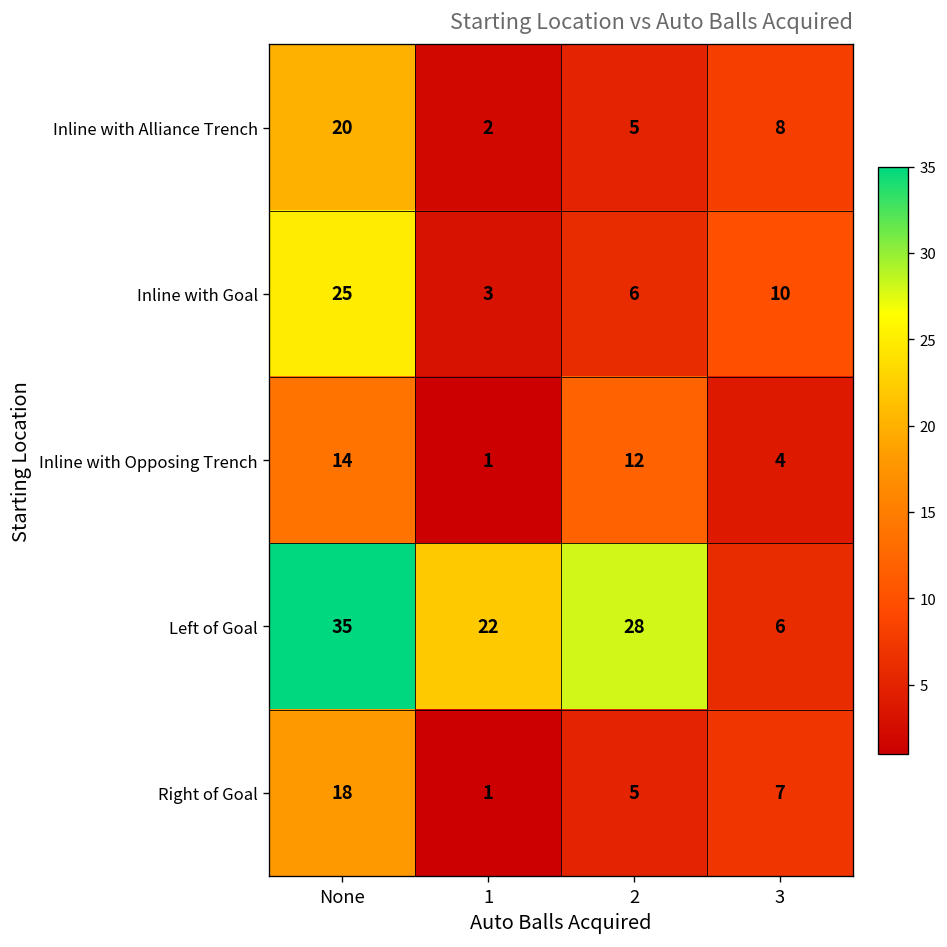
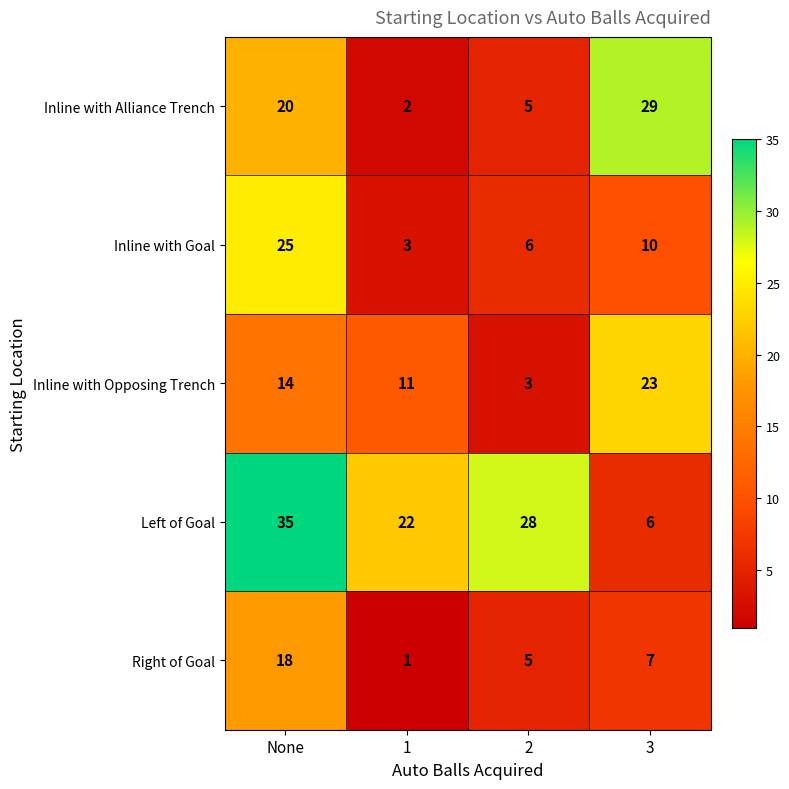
  {
    "Inline with Alliance Trench": {
      "None": 20,
      "1": 2,
      "2": 5,
-     "3": 8
+     "3": 29
    },
    "Inline with Goal": {
      "None": 25,
      "1": 3,
      "2": 6,
      "3": 10
    },
    "Inline with Opposing Trench": {
      "None": 14,
-     "1": 1,
-     "2": 12,
-     "3": 4
+     "1": 11,
+     "2": 3,
+     "3": 23
    },
    "Left of Goal": {
      "None": 35,
      "1": 22,
      "2": 28,
      "3": 6
    },
    "Right of Goal": {
      "None": 18,
      "1": 1,
      "2": 5,
      "3": 7
    }
  }
